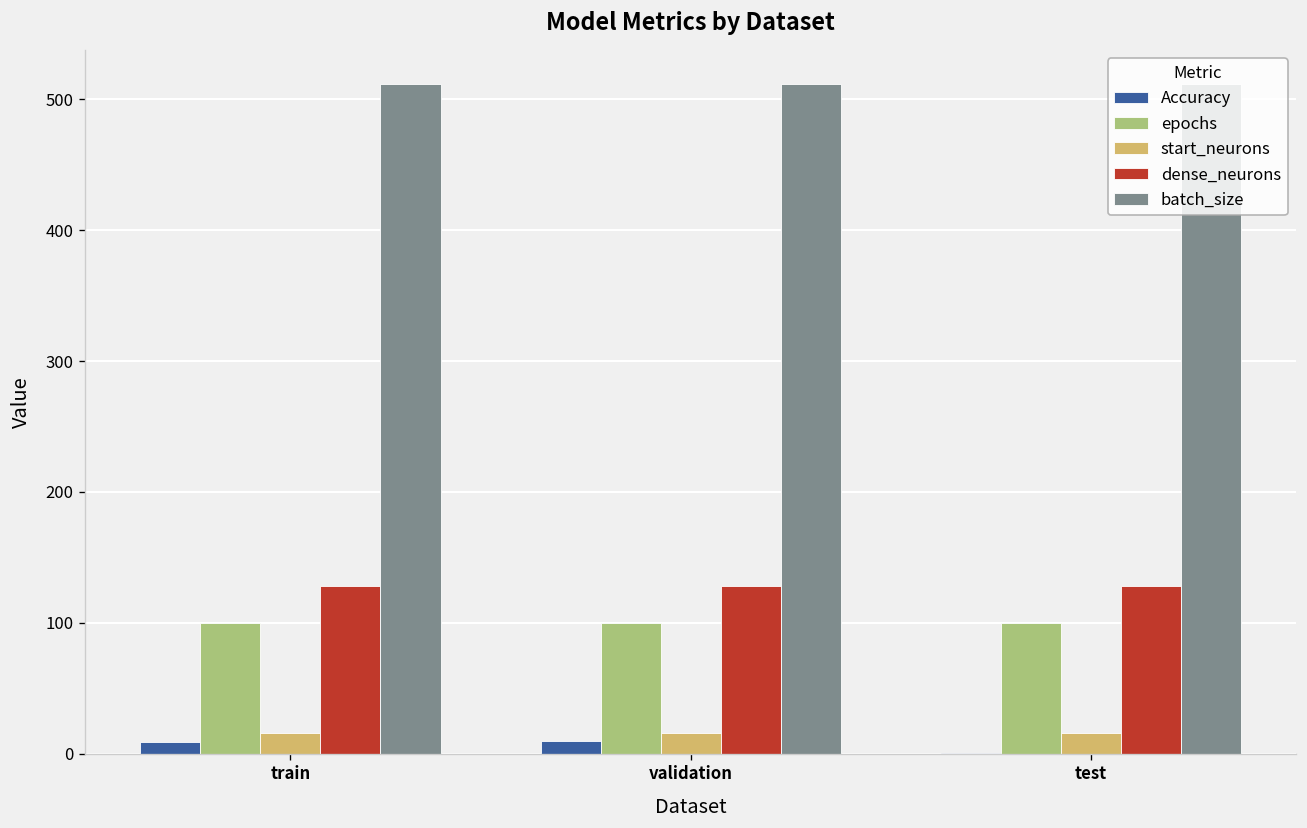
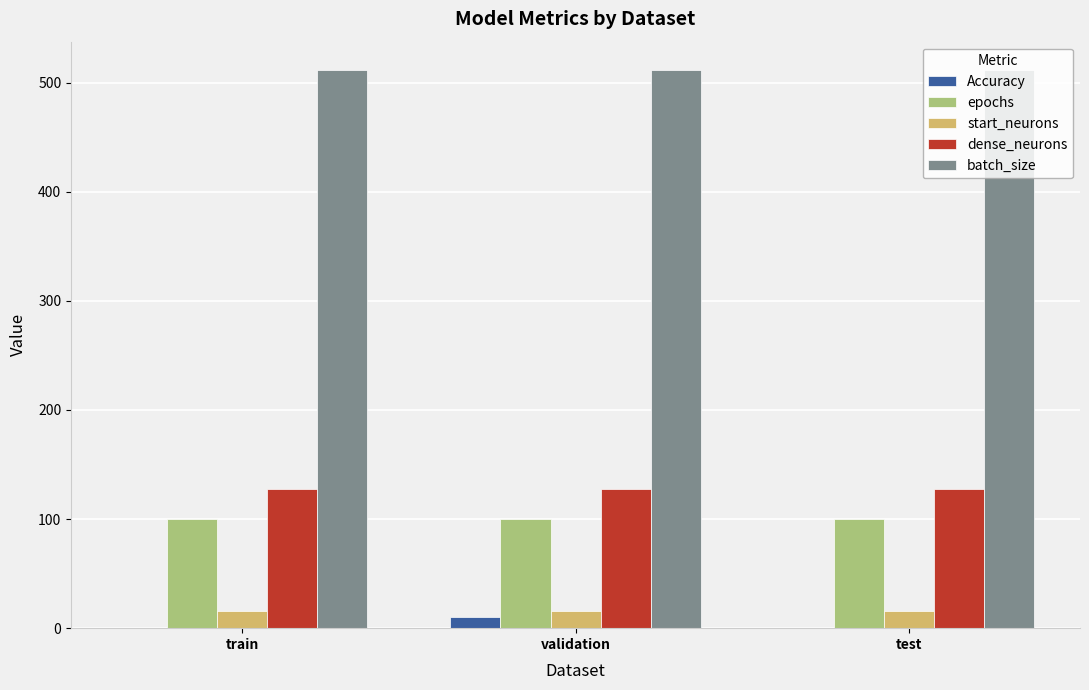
  {
    "Accuracy": {
-     "train": 9,
+     "train": 1,
      "validation": 10
    },
    "dense_neurons": {
      "train": 128,
      "validation": 128,
      "test": 128
    },
    "batch_size": {
      "train": 512,
      "validation": 512
    }
  }
